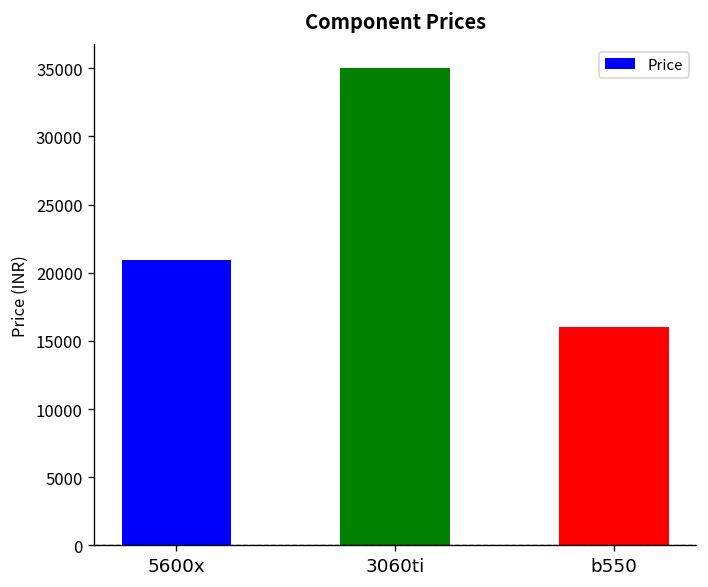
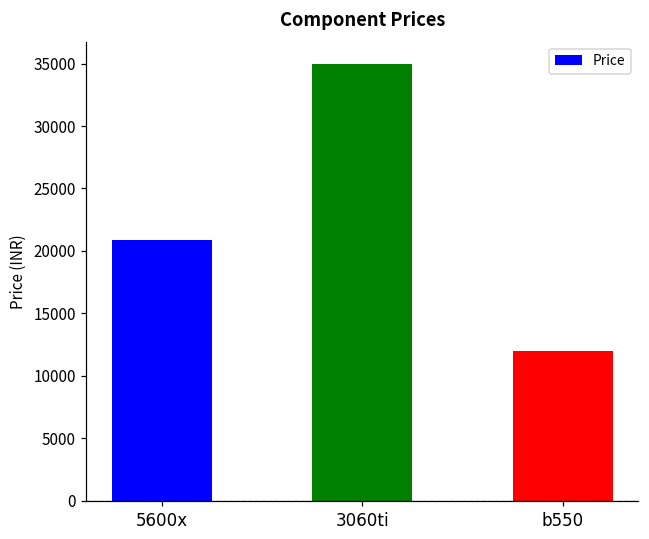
  {
    "5600x": 20900,
    "3060ti": 35000,
-   "b550": 16000
+   "b550": 12000
  }
